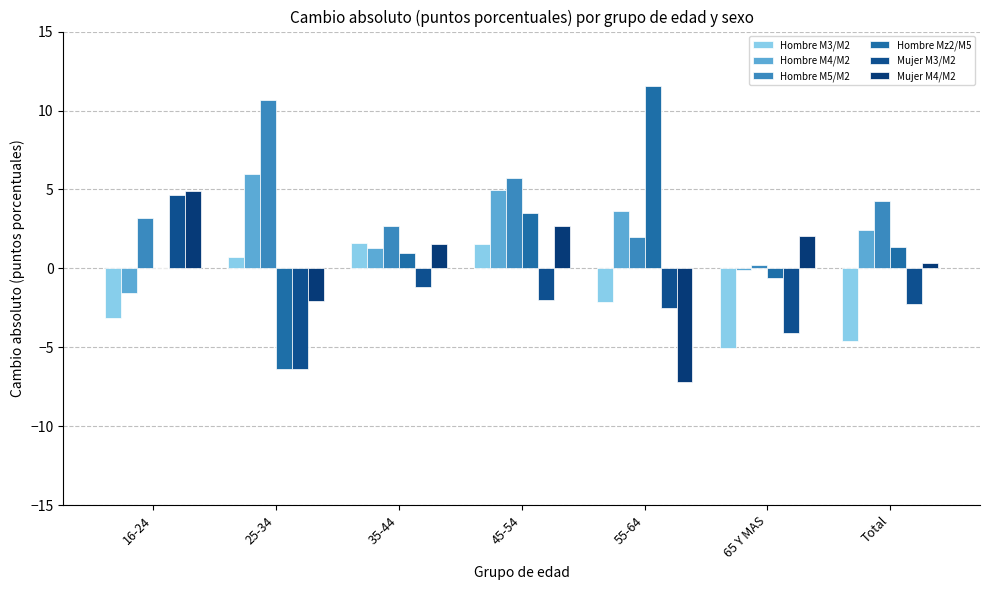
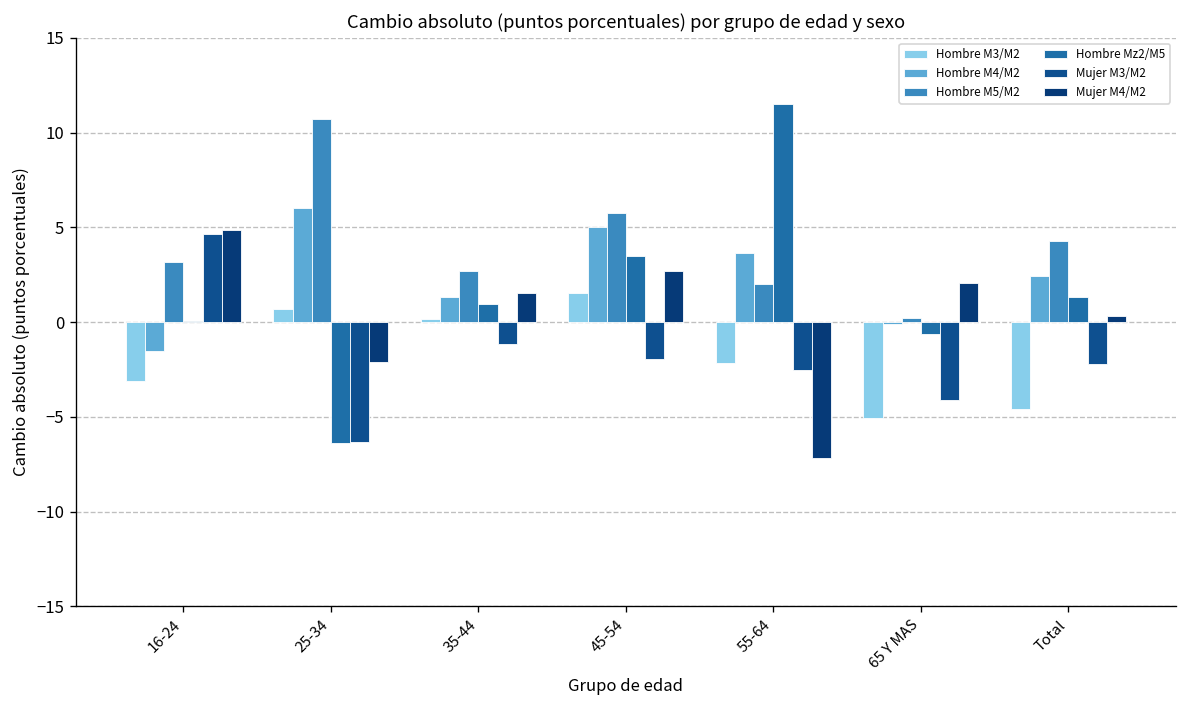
  {
    "Hombre M3/M2": {
      "16-24": -3.1,
      "25-34": 0.7,
-     "35-44": 1.6,
+     "35-44": 0.2,
      "45-54": 1.5,
      "55-64": -2.1,
      "65 Y MAS": -5.0,
      "Total": -4.6
    }
  }
